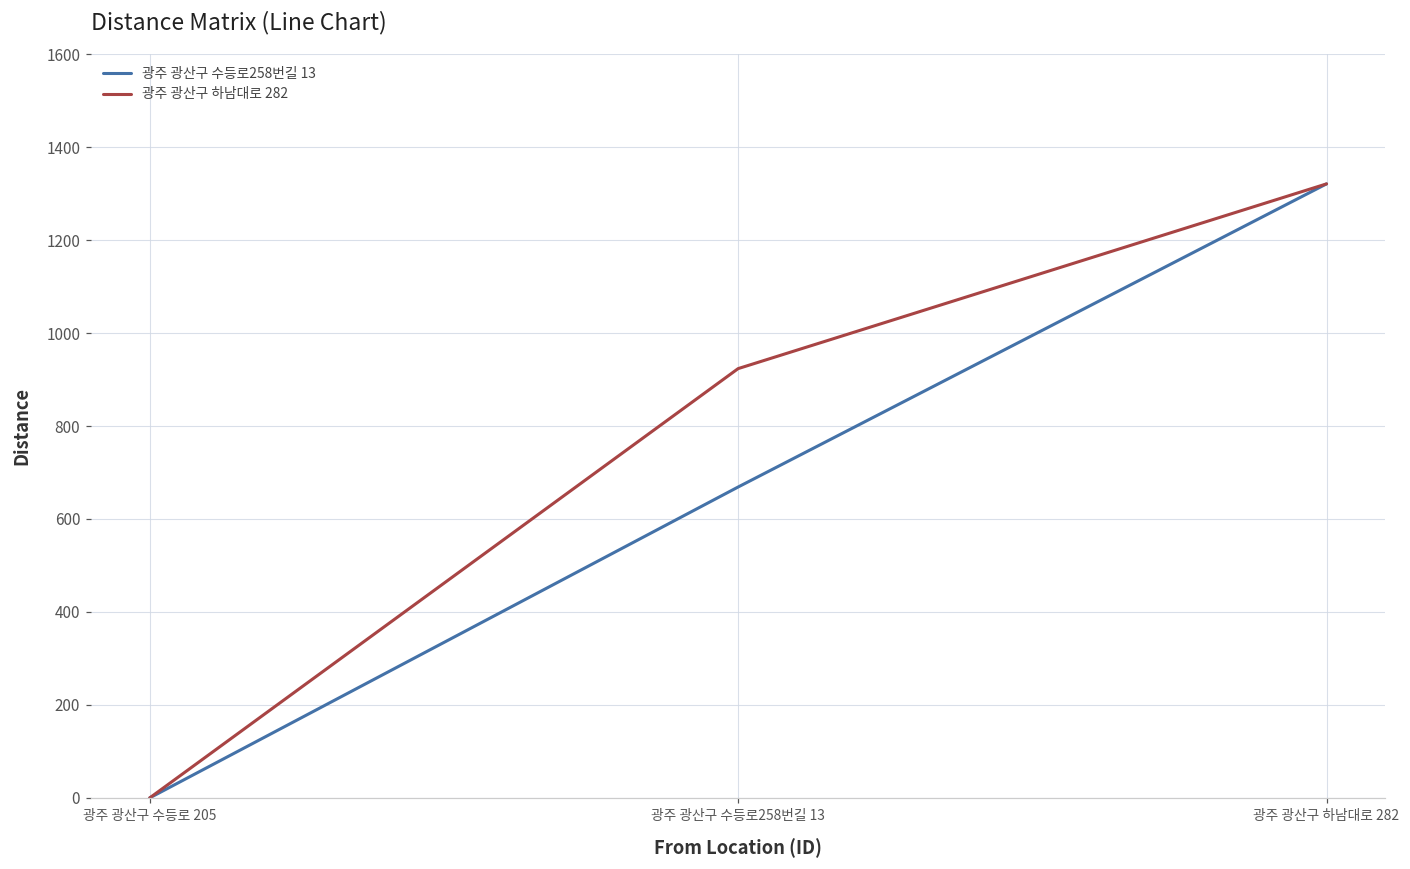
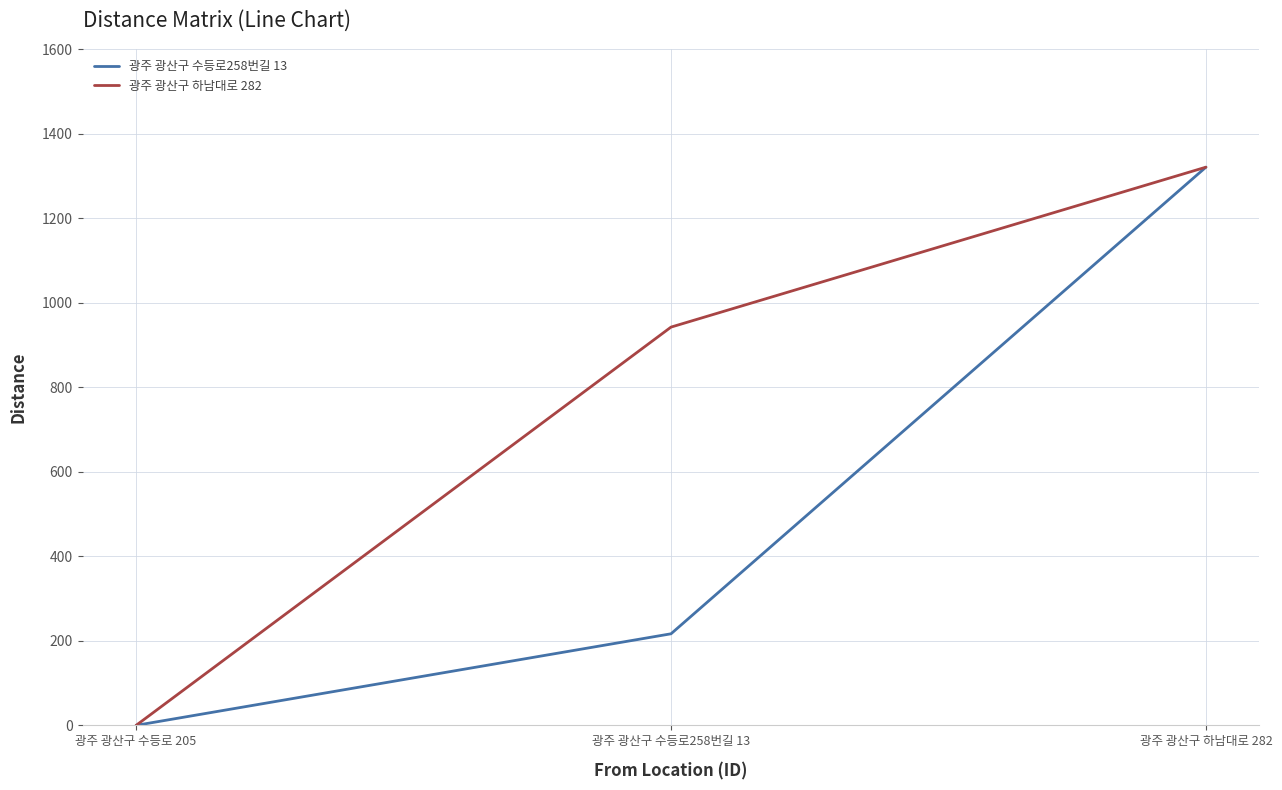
  {
    "광주 광산구 수등로258번길 13": {
-     "광주 광산구 수등로258번길 13": 670
+     "광주 광산구 수등로258번길 13": 220
    },
    "광주 광산구 하남대로 282": {
-     "광주 광산구 수등로258번길 13": 920
+     "광주 광산구 수등로258번길 13": 940
    }
  }
